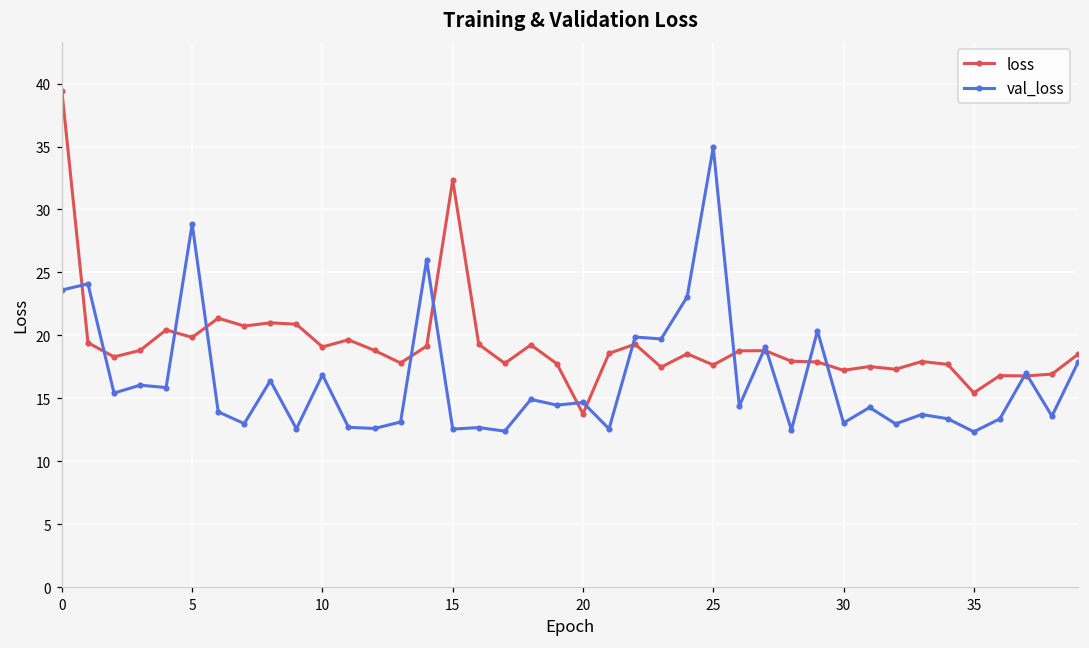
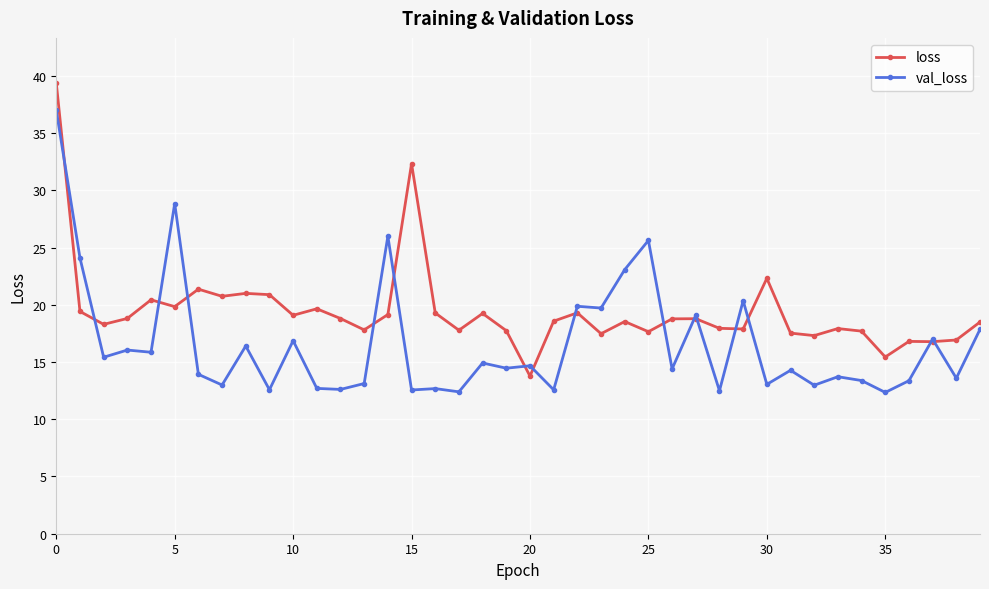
  {
    "loss": {
      "0": 39.4,
      "5": 19.8,
      "10": 19.1,
      "15": 32.3,
      "20": 13.8,
      "25": 17.7,
-     "30": 17.2,
+     "30": 22.3,
      "35": 15.4
    },
    "val_loss": {
-     "0": 23.6,
+     "0": 37.0,
      "5": 28.8,
      "10": 16.9,
      "15": 12.6,
      "20": 14.7,
-     "25": 34.9,
+     "25": 25.6,
      "30": 13.0,
      "35": 12.3
    }
  }
